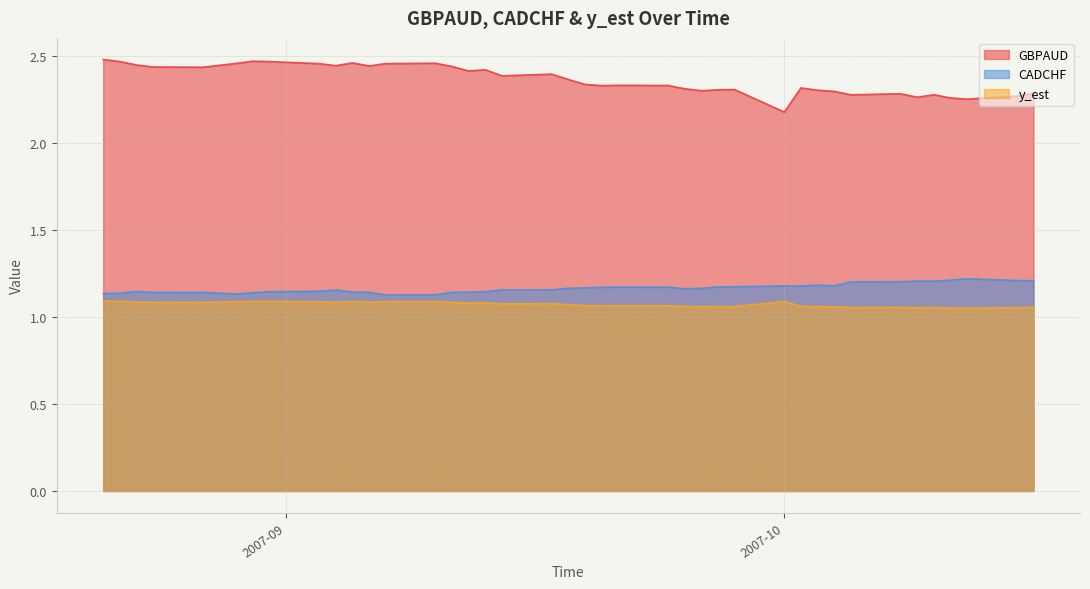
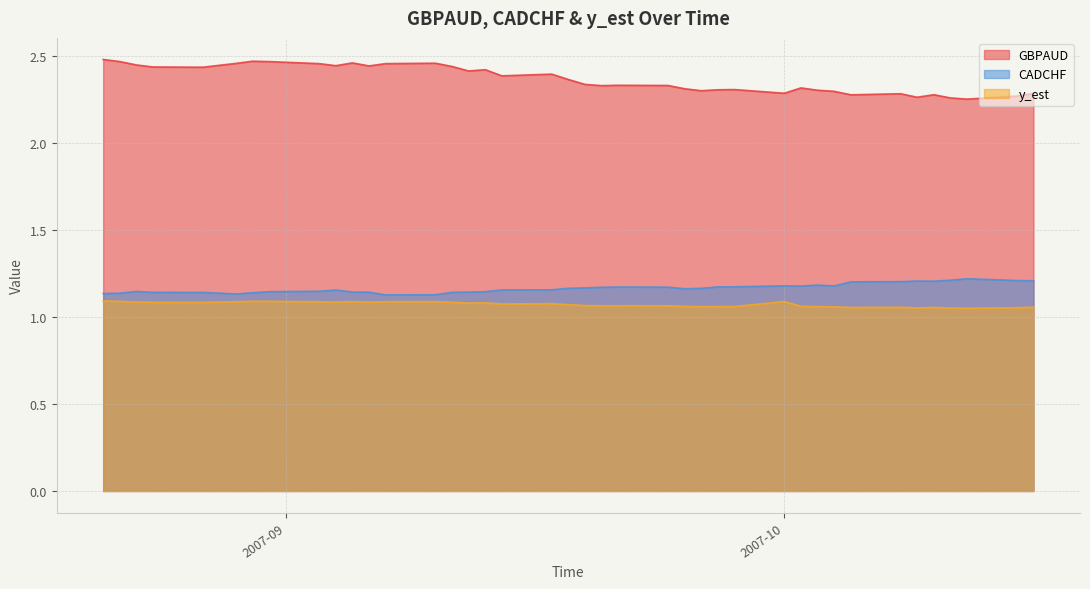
  {
    "GBPAUD": {
-     "2007-10": 2.18
+     "2007-10": 2.28
    },
    "CADCHF": {
      "2007-10": 1.18
    },
    "y_est": {
      "2007-10": 1.09
    }
  }
